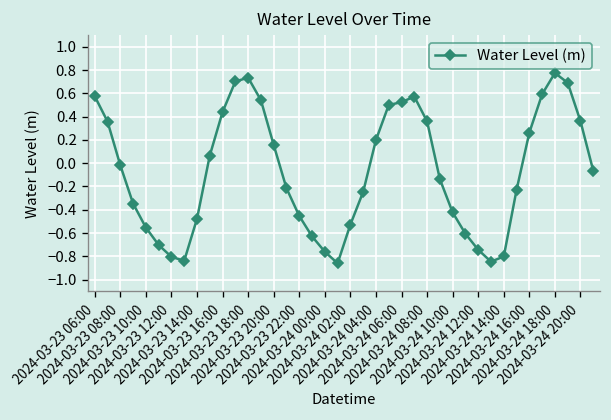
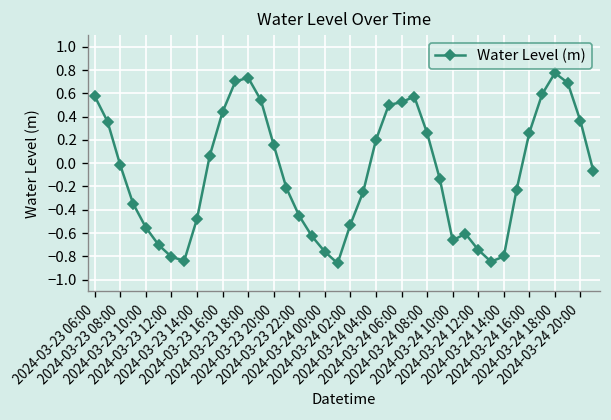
  {
    "2024-03-23 06:00": 0.6,
    "2024-03-23 08:00": 0.0,
    "2024-03-23 10:00": -0.6,
    "2024-03-23 12:00": -0.8,
    "2024-03-23 14:00": -0.5,
    "2024-03-23 16:00": 0.4,
    "2024-03-23 18:00": 0.7,
    "2024-03-23 20:00": 0.2,
    "2024-03-23 22:00": -0.5,
    "2024-03-24 00:00": -0.8,
    "2024-03-24 02:00": -0.5,
    "2024-03-24 04:00": 0.2,
    "2024-03-24 06:00": 0.5,
-   "2024-03-24 08:00": 0.4,
-   "2024-03-24 10:00": -0.4,
+   "2024-03-24 08:00": 0.3,
+   "2024-03-24 10:00": -0.7,
    "2024-03-24 12:00": -0.7,
    "2024-03-24 14:00": -0.8,
    "2024-03-24 16:00": 0.3,
    "2024-03-24 18:00": 0.8,
    "2024-03-24 20:00": 0.4
  }
